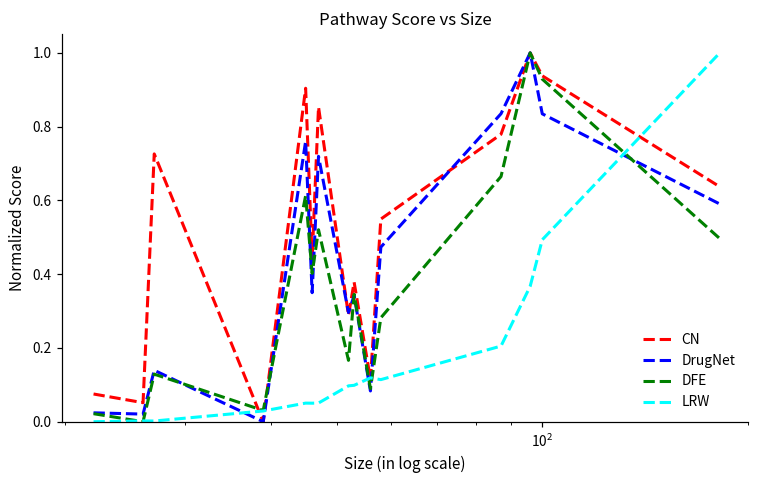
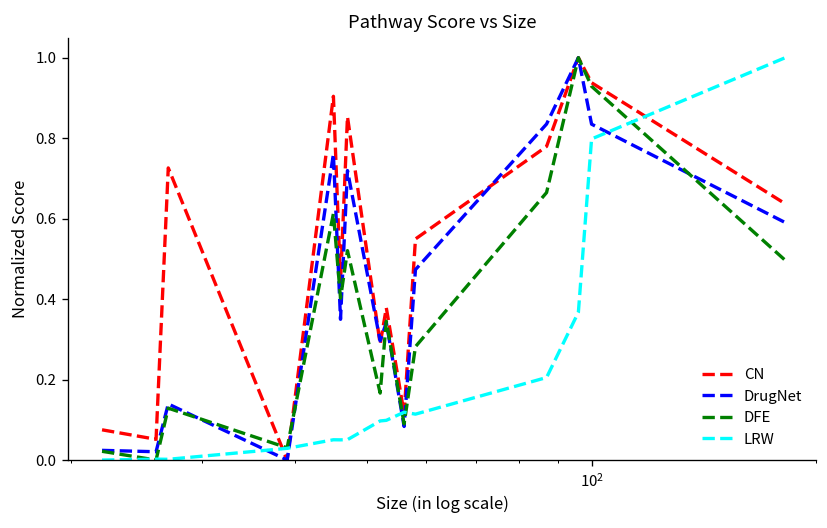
  {
    "CN": {
      "10^2": 0.94
    },
    "DrugNet": {
      "10^2": 0.83
    },
    "DFE": {
      "10^2": 0.93
    },
    "LRW": {
-     "10^2": 0.49
+     "10^2": 0.80
    }
  }
